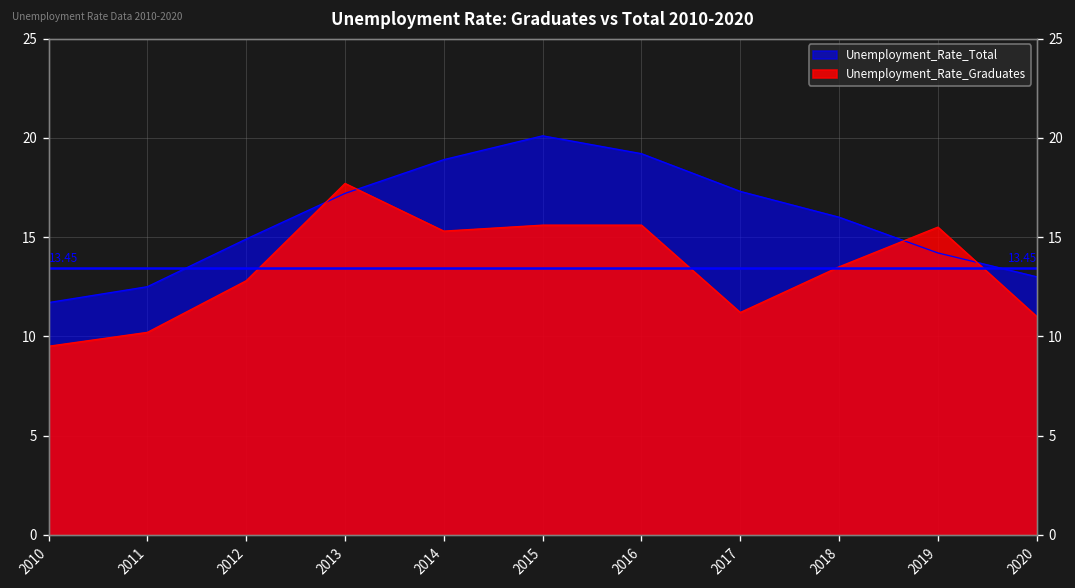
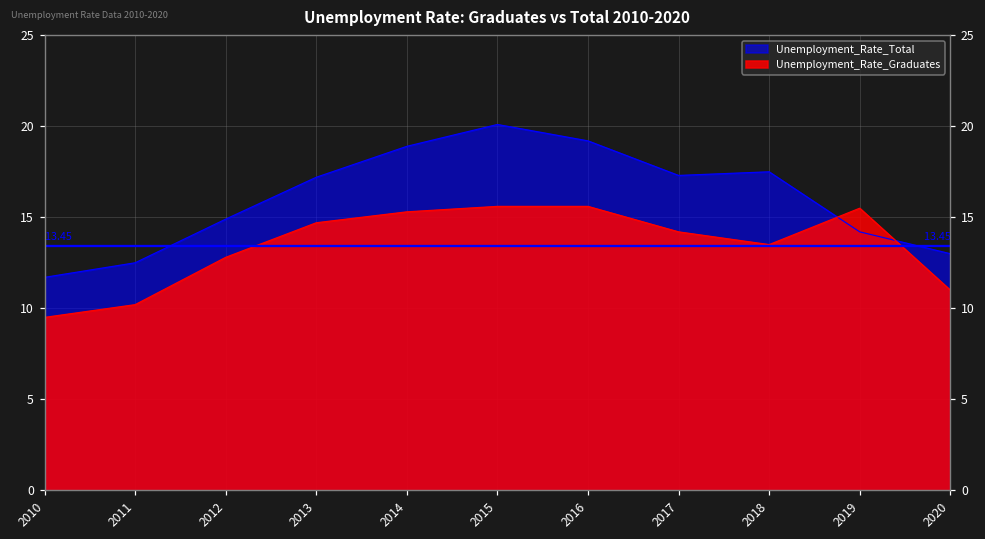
  {
    "Unemployment_Rate_Total": {
      "2010": 11.7,
      "2011": 12.5,
      "2012": 14.9,
      "2013": 17.2,
      "2014": 18.9,
      "2015": 20.1,
      "2016": 19.2,
      "2017": 17.3,
-     "2018": 16.0,
+     "2018": 17.5,
      "2019": 14.2
    },
    "Unemployment_Rate_Graduates": {
      "2010": 9.5,
      "2011": 10.2,
      "2012": 12.8,
-     "2013": 17.7,
+     "2013": 14.7,
      "2014": 15.3,
      "2015": 15.6,
      "2016": 15.6,
-     "2017": 11.2,
+     "2017": 14.2,
      "2018": 13.5,
      "2019": 15.5,
      "2020": 11.0
    }
  }
